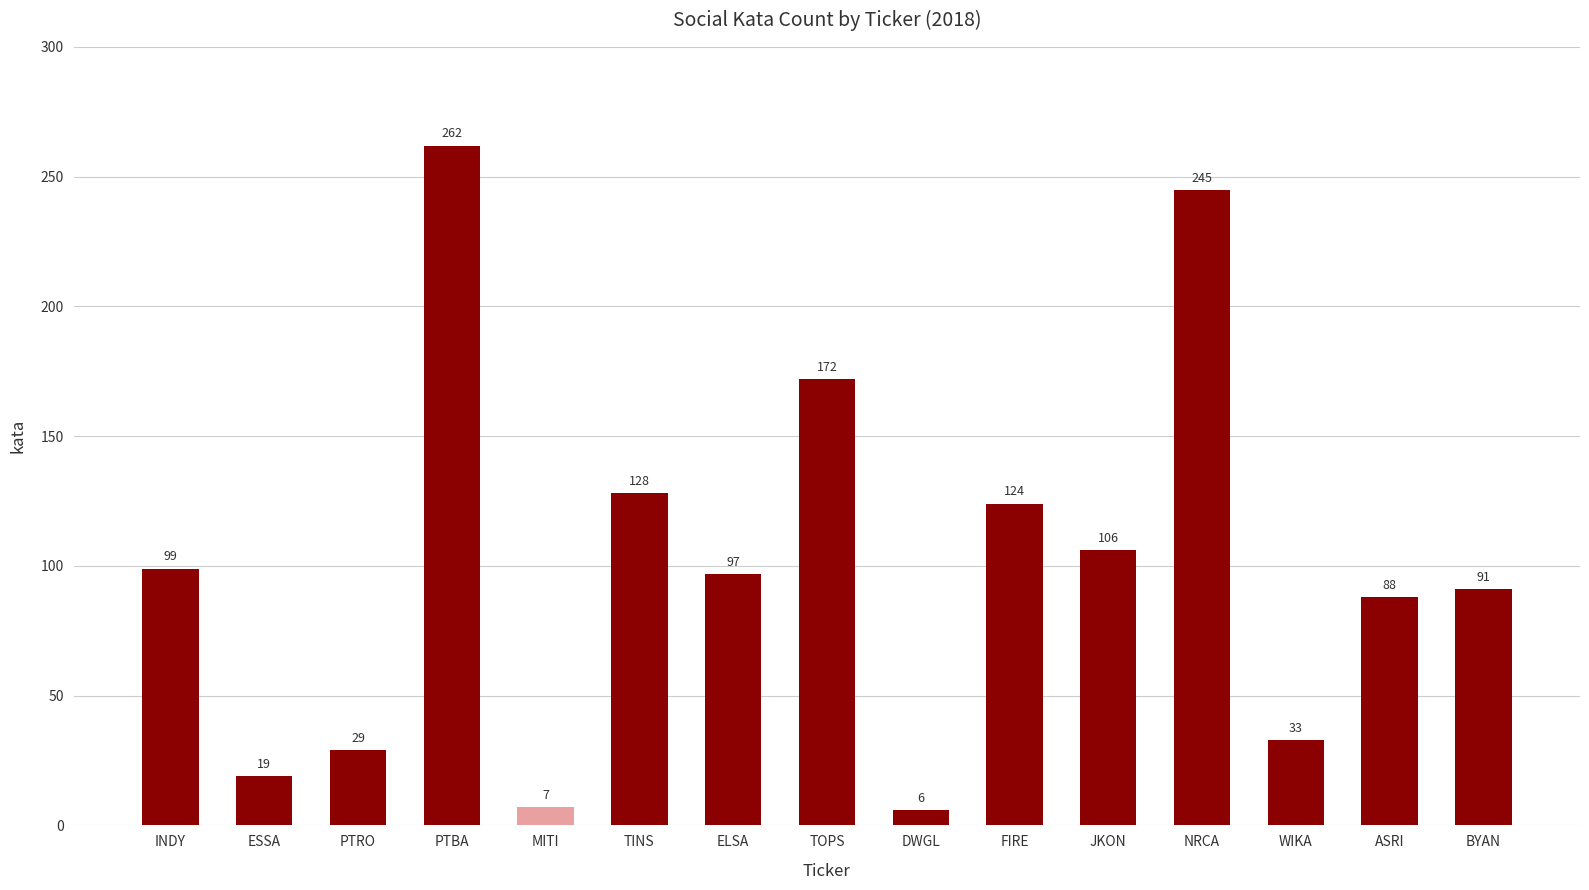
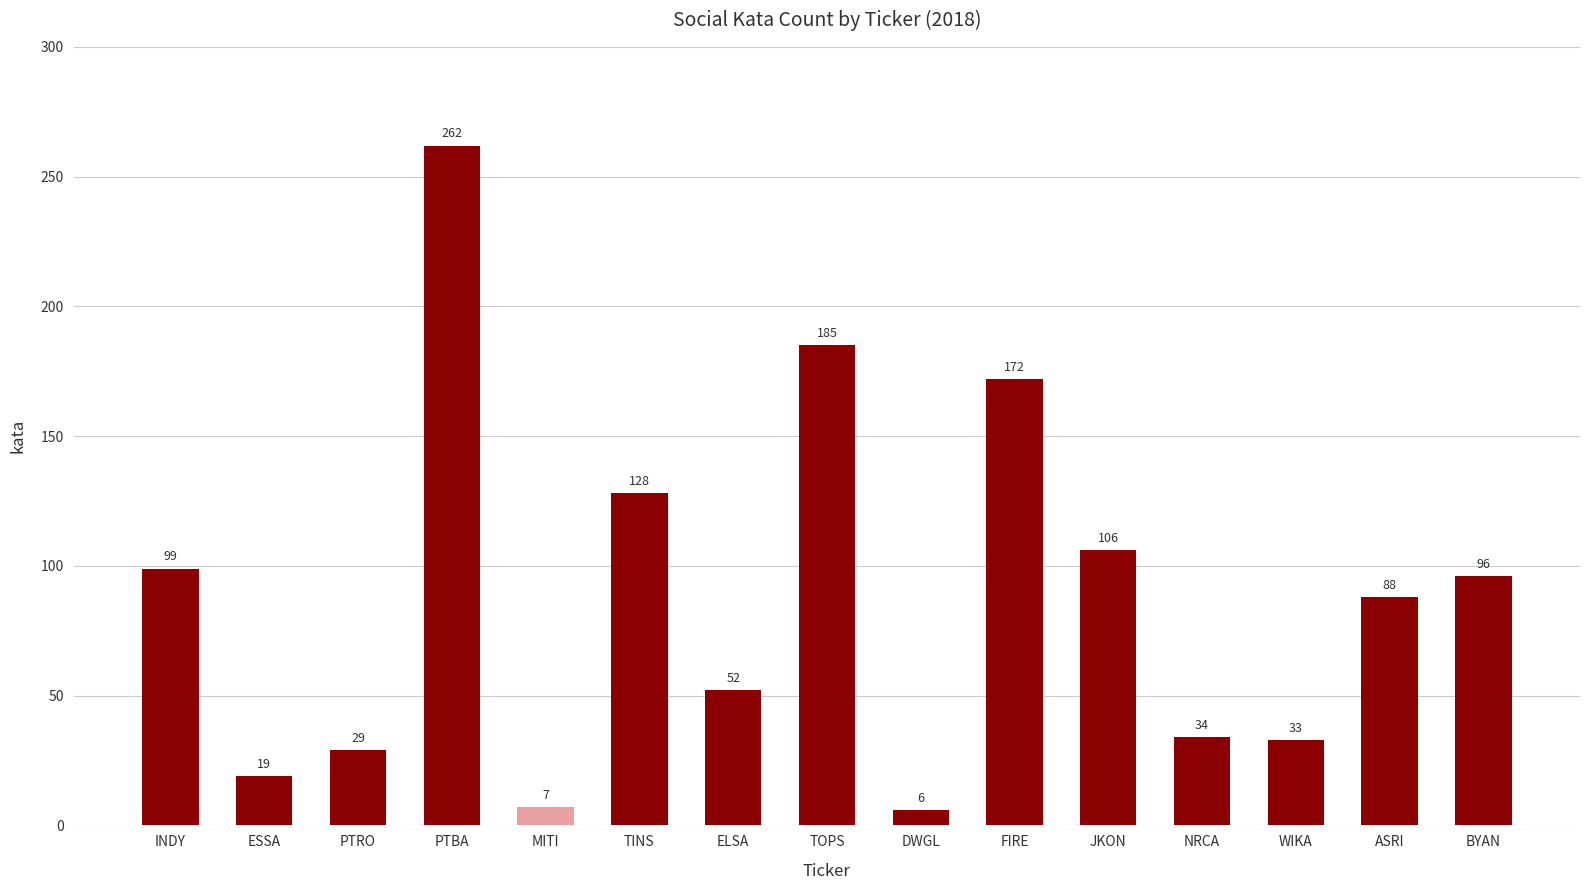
  {
    "INDY": 99,
    "ESSA": 19,
    "PTRO": 29,
    "PTBA": 262,
    "MITI": 7,
    "TINS": 128,
-   "ELSA": 97,
-   "TOPS": 172,
+   "ELSA": 52,
+   "TOPS": 185,
    "DWGL": 6,
-   "FIRE": 124,
+   "FIRE": 172,
    "JKON": 106,
-   "NRCA": 245,
+   "NRCA": 34,
    "WIKA": 33,
    "ASRI": 88,
-   "BYAN": 91
+   "BYAN": 96
  }
